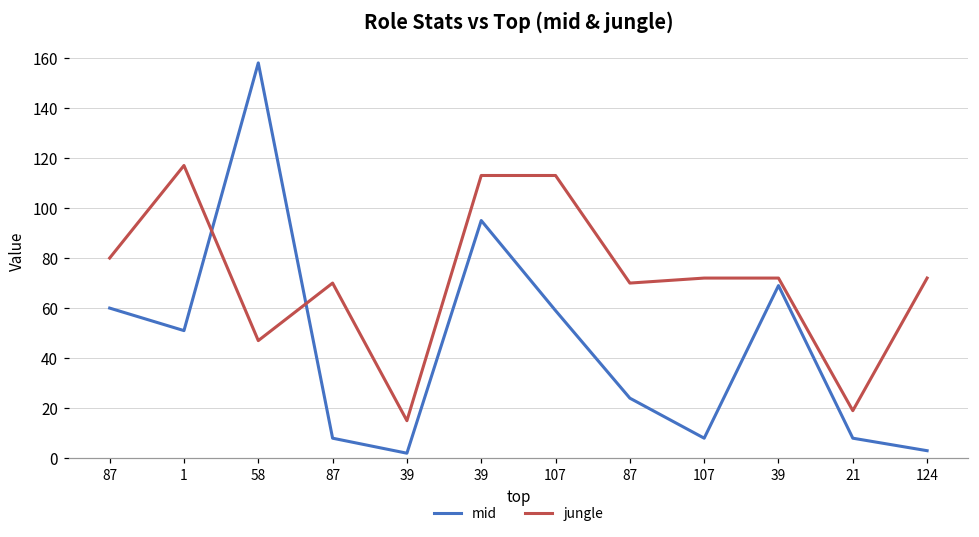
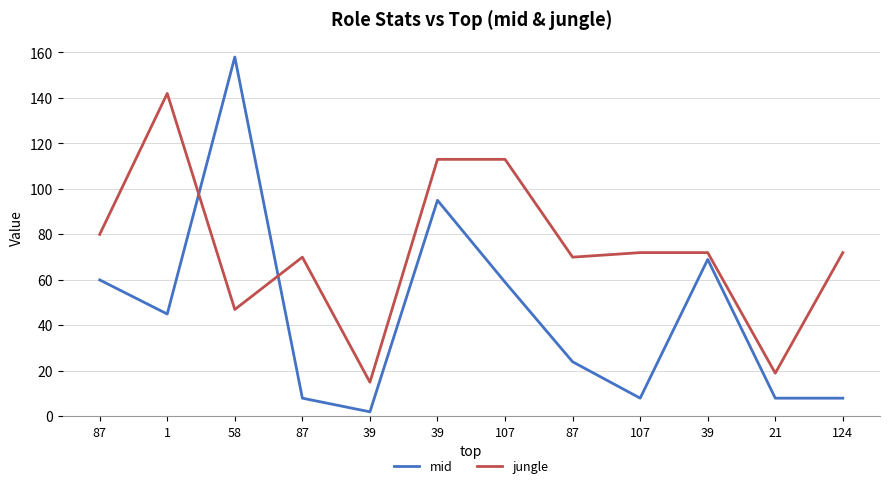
  {
    "mid": {
-     "1": 51,
+     "1": 45,
      "58": 158,
      "21": 8,
-     "124": 3
+     "124": 8
    },
    "jungle": {
-     "1": 117,
+     "1": 142,
      "58": 47,
      "21": 19,
      "124": 72
    }
  }
